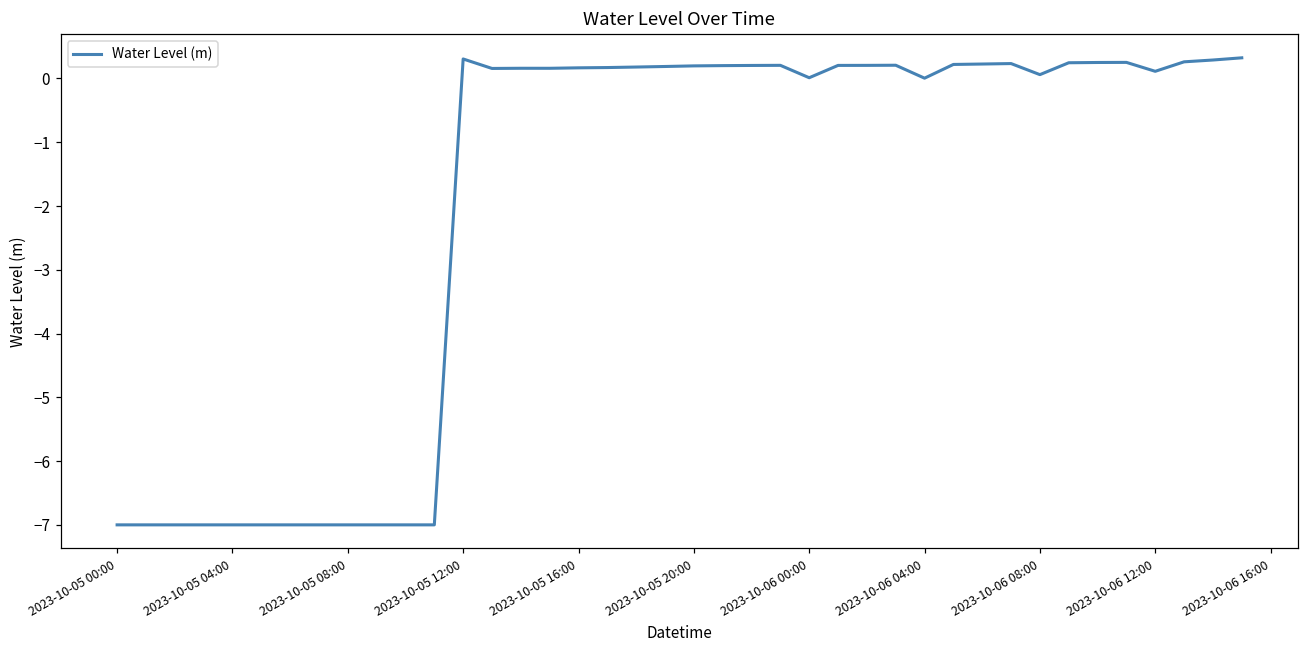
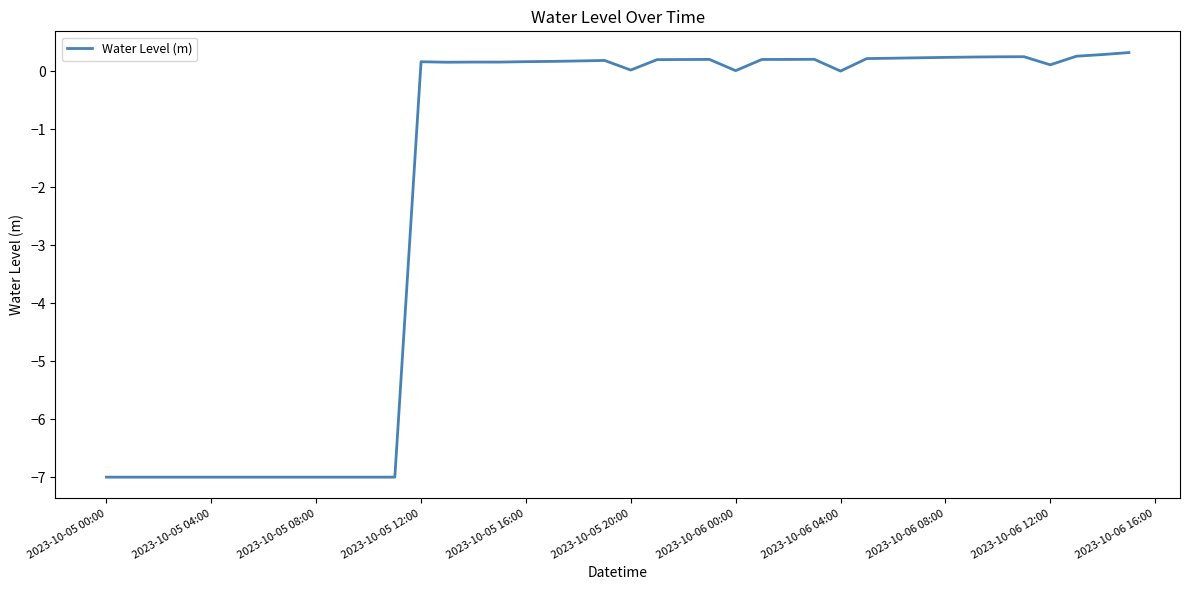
  {
    "2023-10-05 00:00": -7.0,
    "2023-10-05 04:00": -7.0,
    "2023-10-05 08:00": -7.0,
-   "2023-10-05 12:00": 0.3,
+   "2023-10-05 12:00": 0.2,
    "2023-10-05 16:00": 0.2,
-   "2023-10-05 20:00": 0.2,
+   "2023-10-05 20:00": 0.0,
    "2023-10-06 00:00": 0.0,
    "2023-10-06 04:00": 0.0,
-   "2023-10-06 08:00": 0.1,
+   "2023-10-06 08:00": 0.2,
    "2023-10-06 12:00": 0.1
  }
